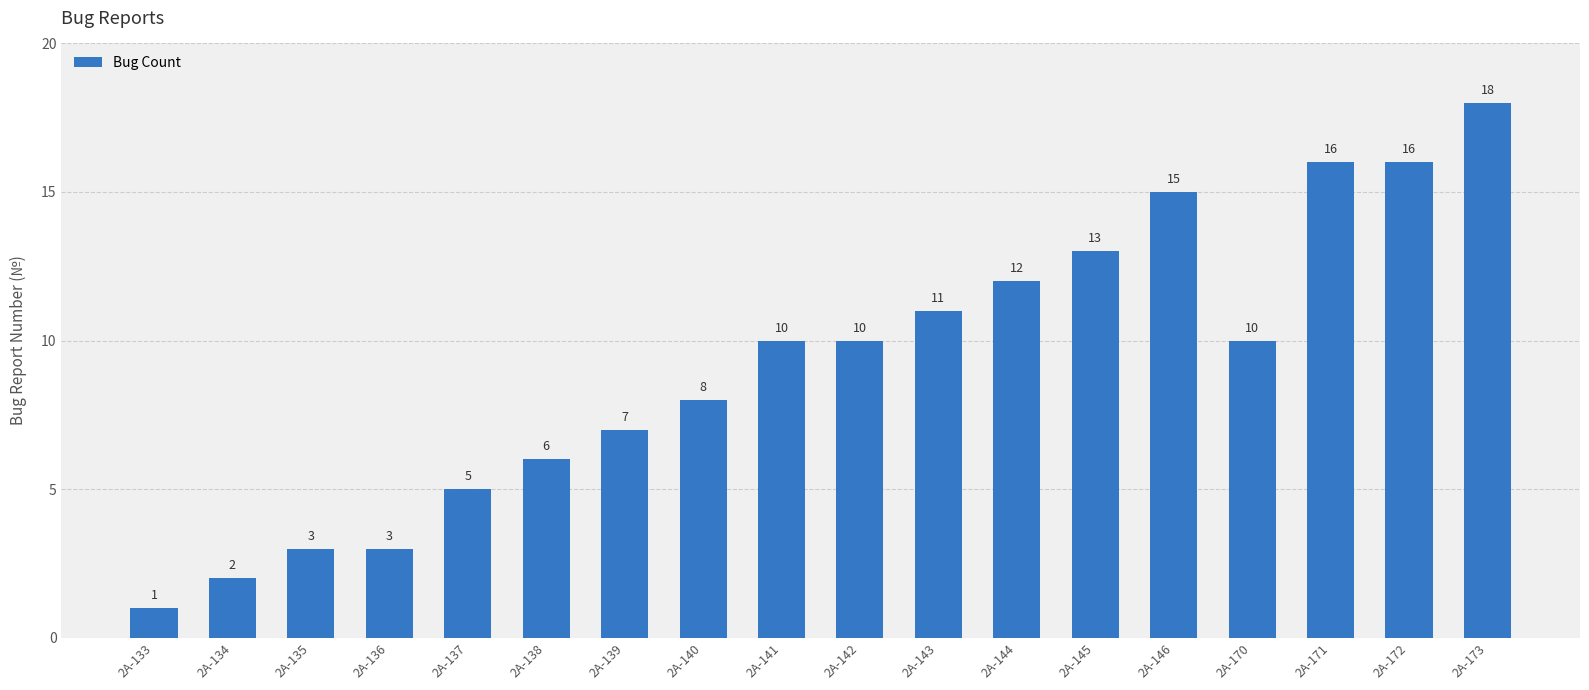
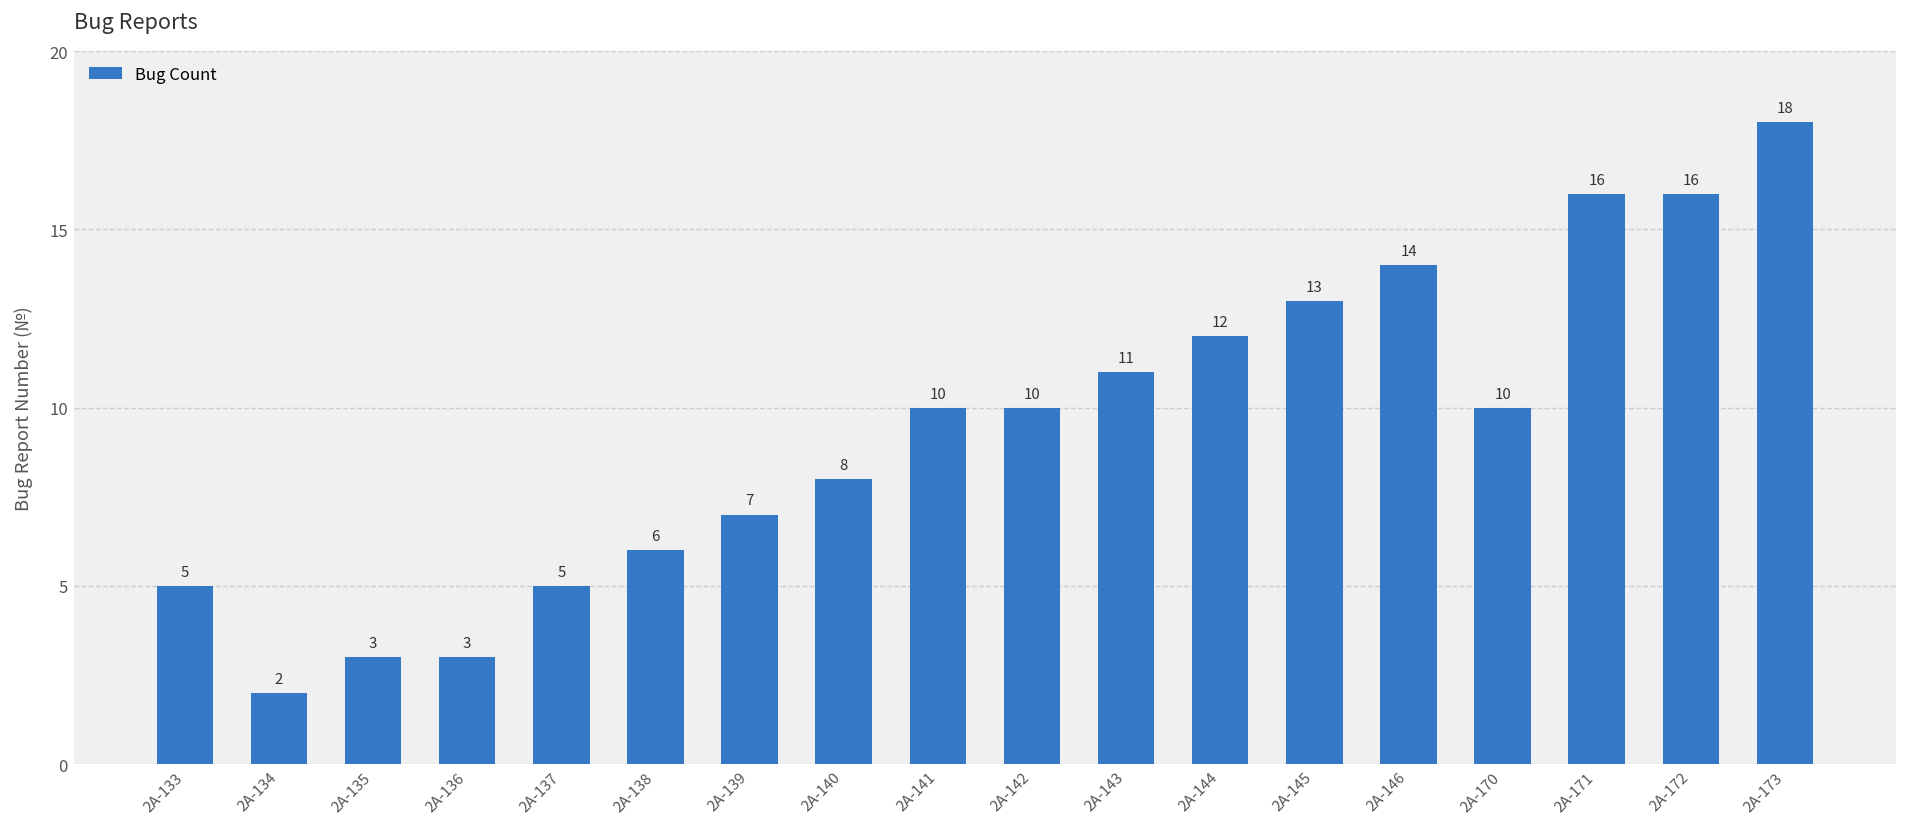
  {
-   "2A-133": 1,
+   "2A-133": 5,
    "2A-134": 2,
    "2A-135": 3,
    "2A-136": 3,
    "2A-137": 5,
    "2A-138": 6,
    "2A-139": 7,
    "2A-140": 8,
    "2A-141": 10,
    "2A-142": 10,
    "2A-143": 11,
    "2A-144": 12,
    "2A-145": 13,
-   "2A-146": 15,
+   "2A-146": 14,
    "2A-170": 10,
    "2A-171": 16,
    "2A-172": 16,
    "2A-173": 18
  }
